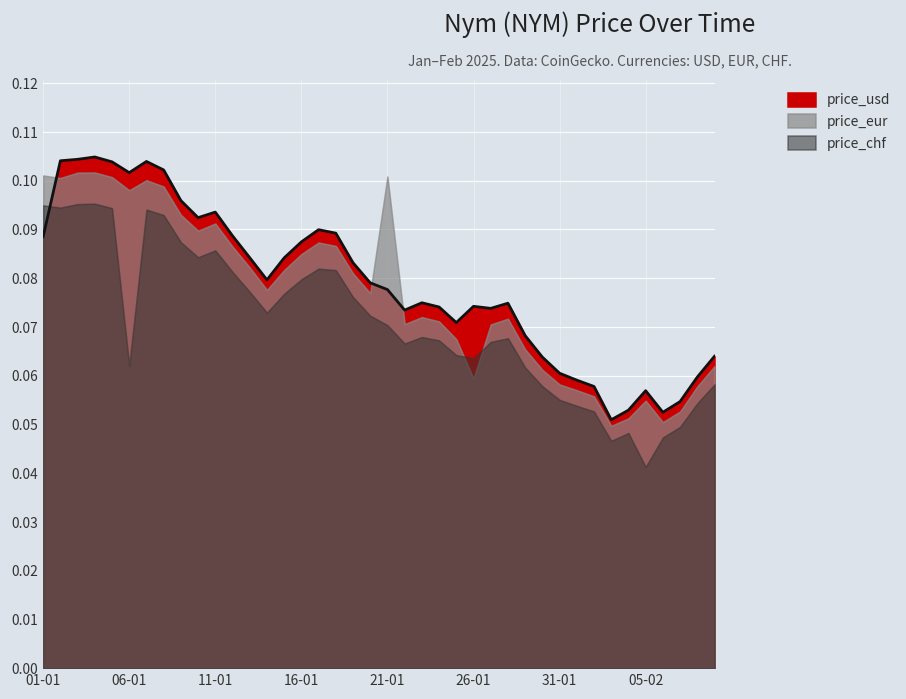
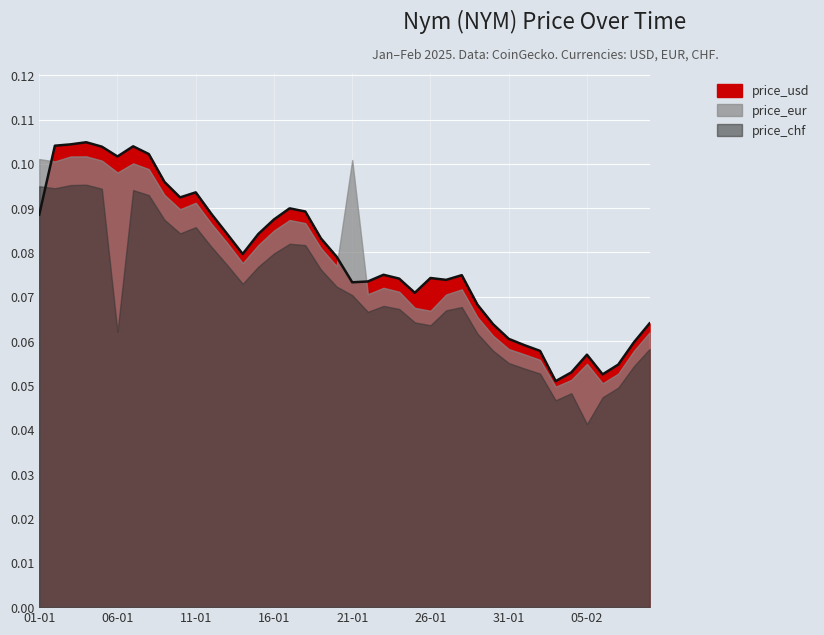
  {
    "price_usd": {
      "01-01": 0.089,
      "06-01": 0.102,
      "11-01": 0.094,
      "16-01": 0.087,
-     "21-01": 0.078,
+     "21-01": 0.073,
      "26-01": 0.074,
      "31-01": 0.061,
      "05-02": 0.057
    },
    "price_eur": {
      "01-01": 0.101,
      "06-01": 0.098,
      "11-01": 0.091,
      "16-01": 0.085,
      "21-01": 0.101,
-     "26-01": 0.059,
+     "26-01": 0.067,
      "31-01": 0.058,
      "05-02": 0.055
    },
    "price_chf": {
      "01-01": 0.095,
      "06-01": 0.062,
      "11-01": 0.086,
      "16-01": 0.080,
      "21-01": 0.070,
      "26-01": 0.064,
      "31-01": 0.055,
      "05-02": 0.041
    }
  }
